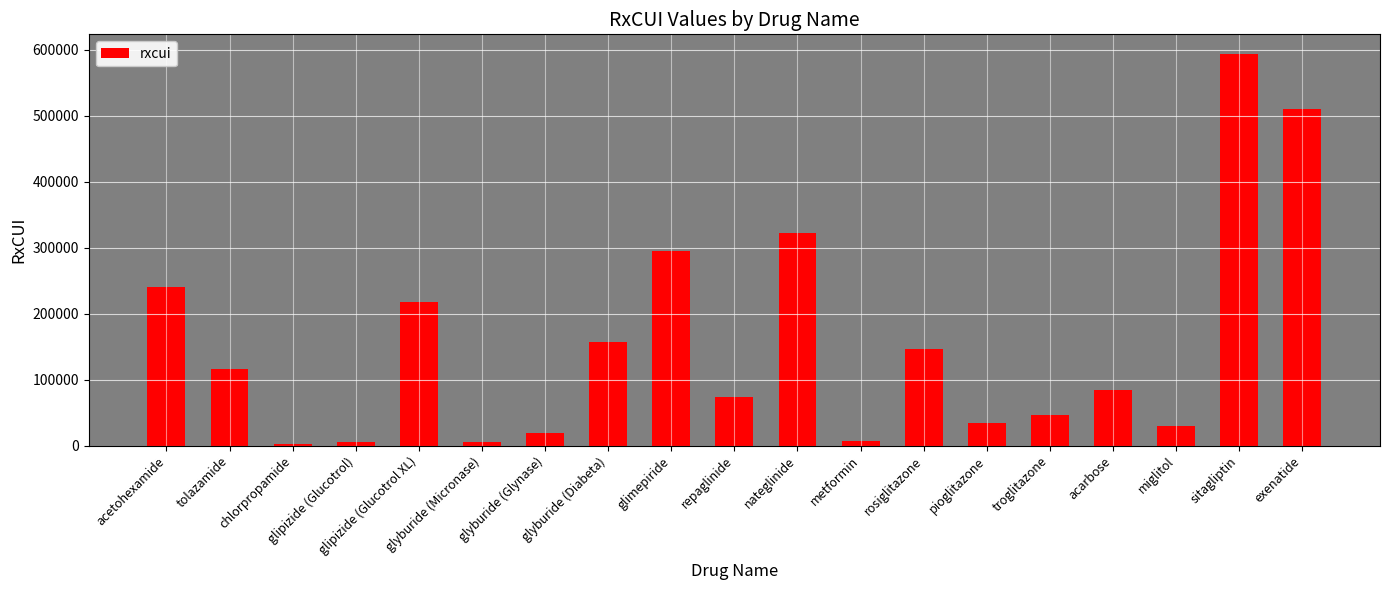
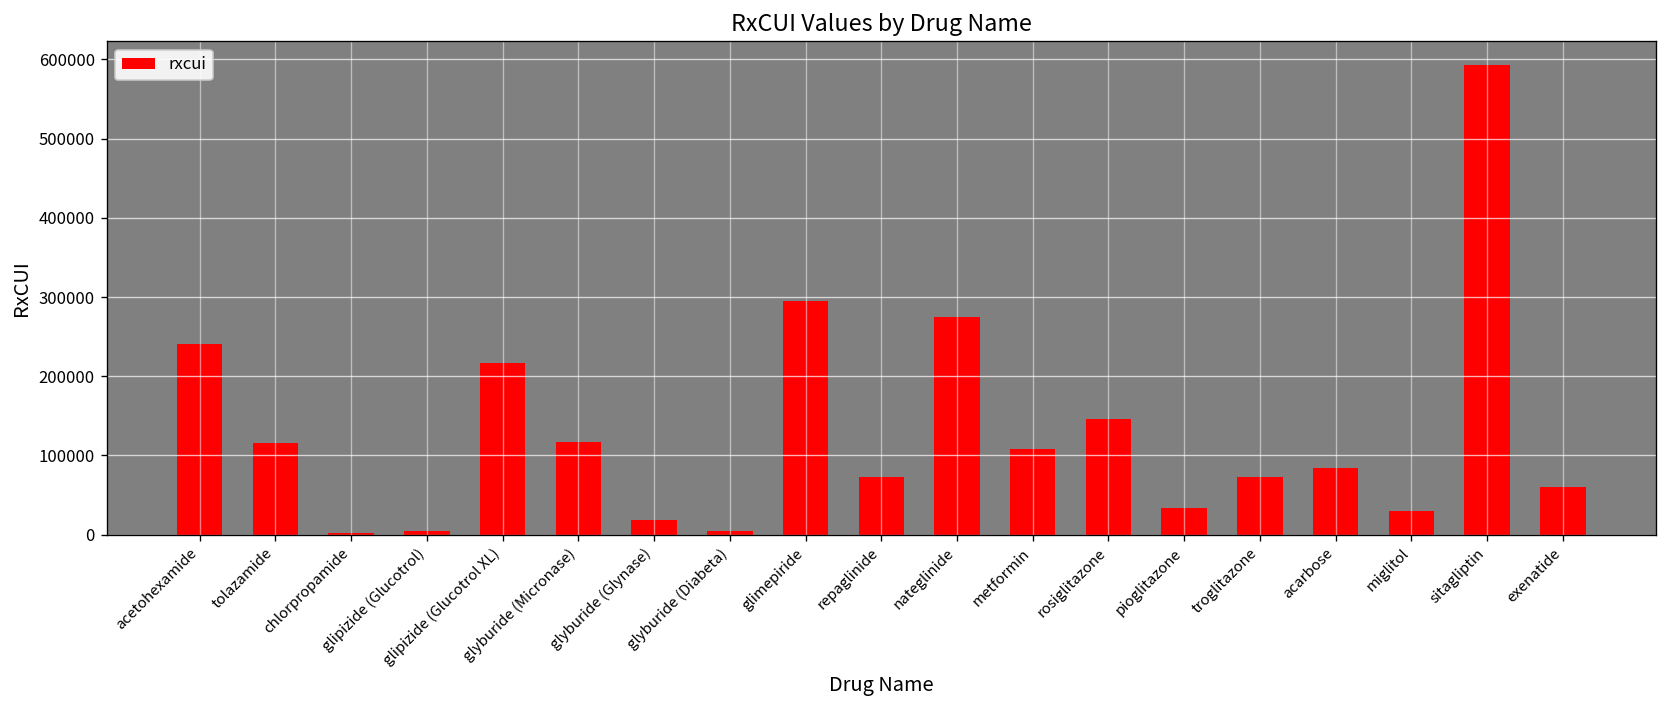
  {
    "acetohexamide": 240000,
    "tolazamide": 120000,
    "glipizide (Glucotrol)": 0,
    "glipizide (Glucotrol XL)": 220000,
-   "glyburide (Micronase)": 0,
+   "glyburide (Micronase)": 120000,
    "glyburide (Glynase)": 20000,
-   "glyburide (Diabeta)": 160000,
+   "glyburide (Diabeta)": 0,
    "glimepiride": 300000,
    "repaglinide": 70000,
-   "nateglinide": 320000,
-   "metformin": 10000,
+   "nateglinide": 270000,
+   "metformin": 110000,
    "rosiglitazone": 150000,
    "pioglitazone": 30000,
-   "troglitazone": 50000,
+   "troglitazone": 70000,
    "acarbose": 80000,
    "miglitol": 30000,
    "sitagliptin": 590000,
-   "exenatide": 510000
+   "exenatide": 60000
  }
